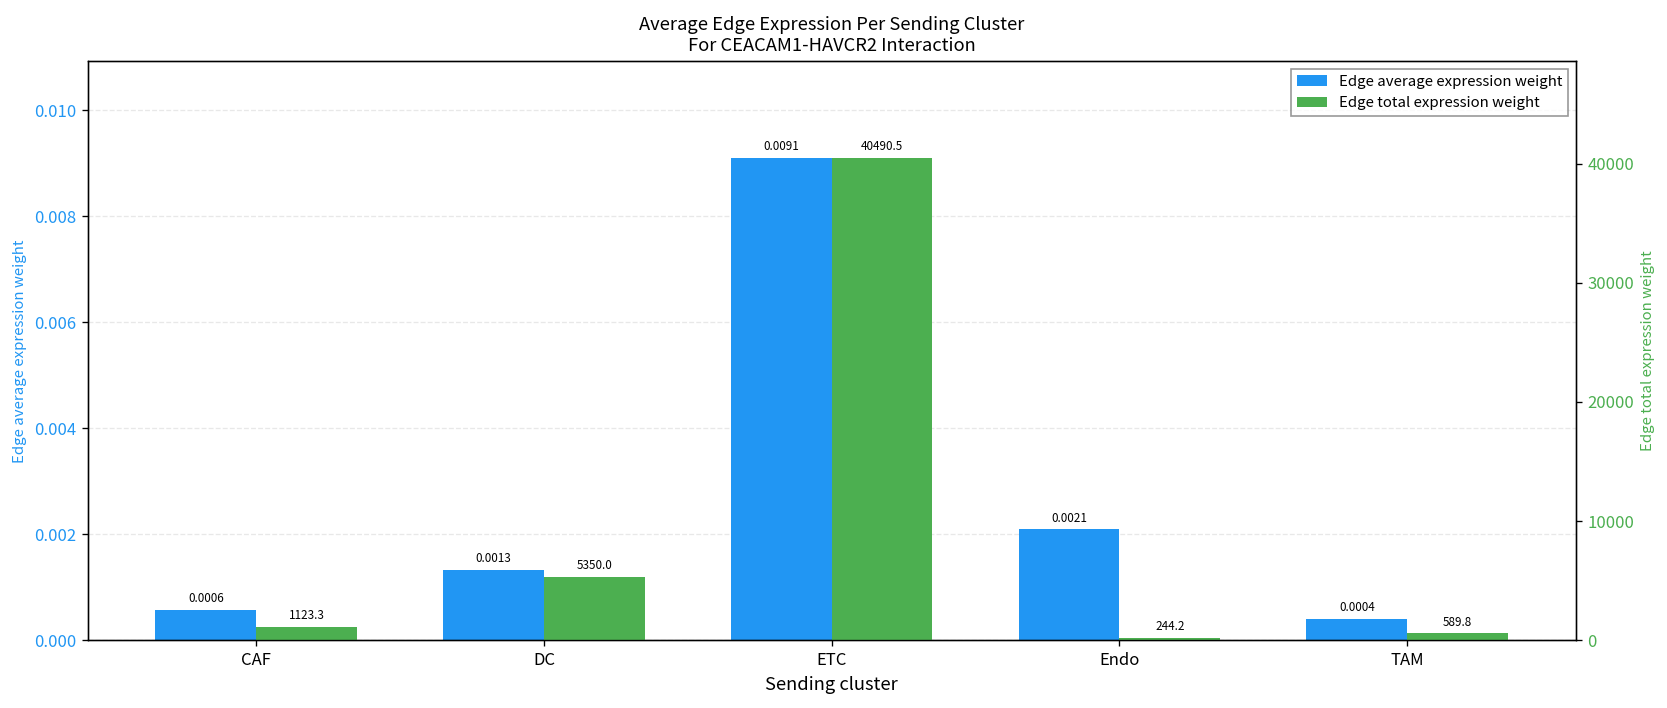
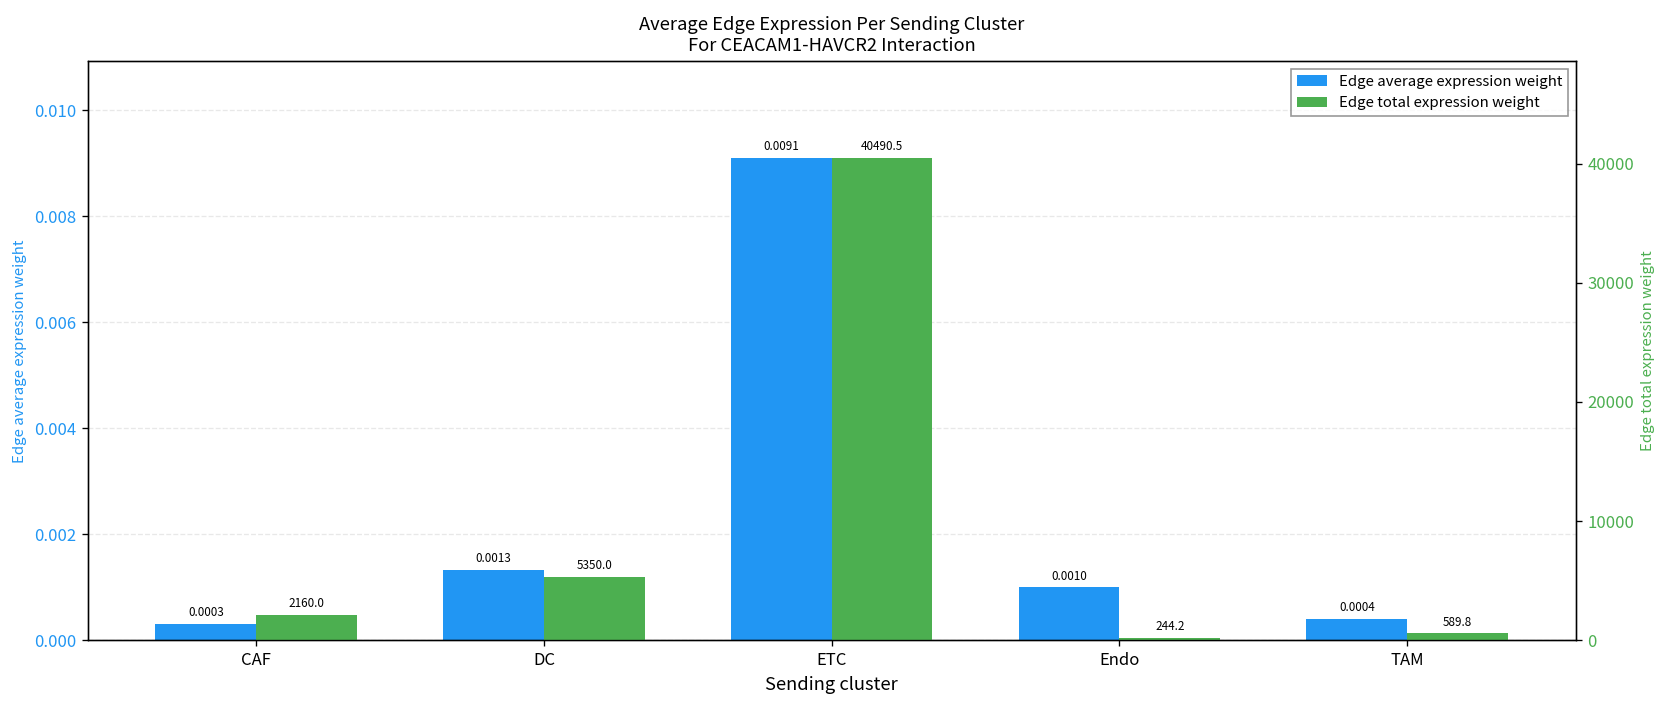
  {
    "Edge average expression weight": {
-     "CAF": 0.0006,
+     "CAF": 0.0003,
      "DC": 0.0013,
      "ETC": 0.0091,
-     "Endo": 0.0021,
+     "Endo": 0.0010,
      "TAM": 0.0004
    },
    "Edge total expression weight": {
-     "CAF": 1123.3,
+     "CAF": 2160.0,
      "DC": 5350.0,
      "ETC": 40490.5,
      "Endo": 244.2,
      "TAM": 589.8
    }
  }
